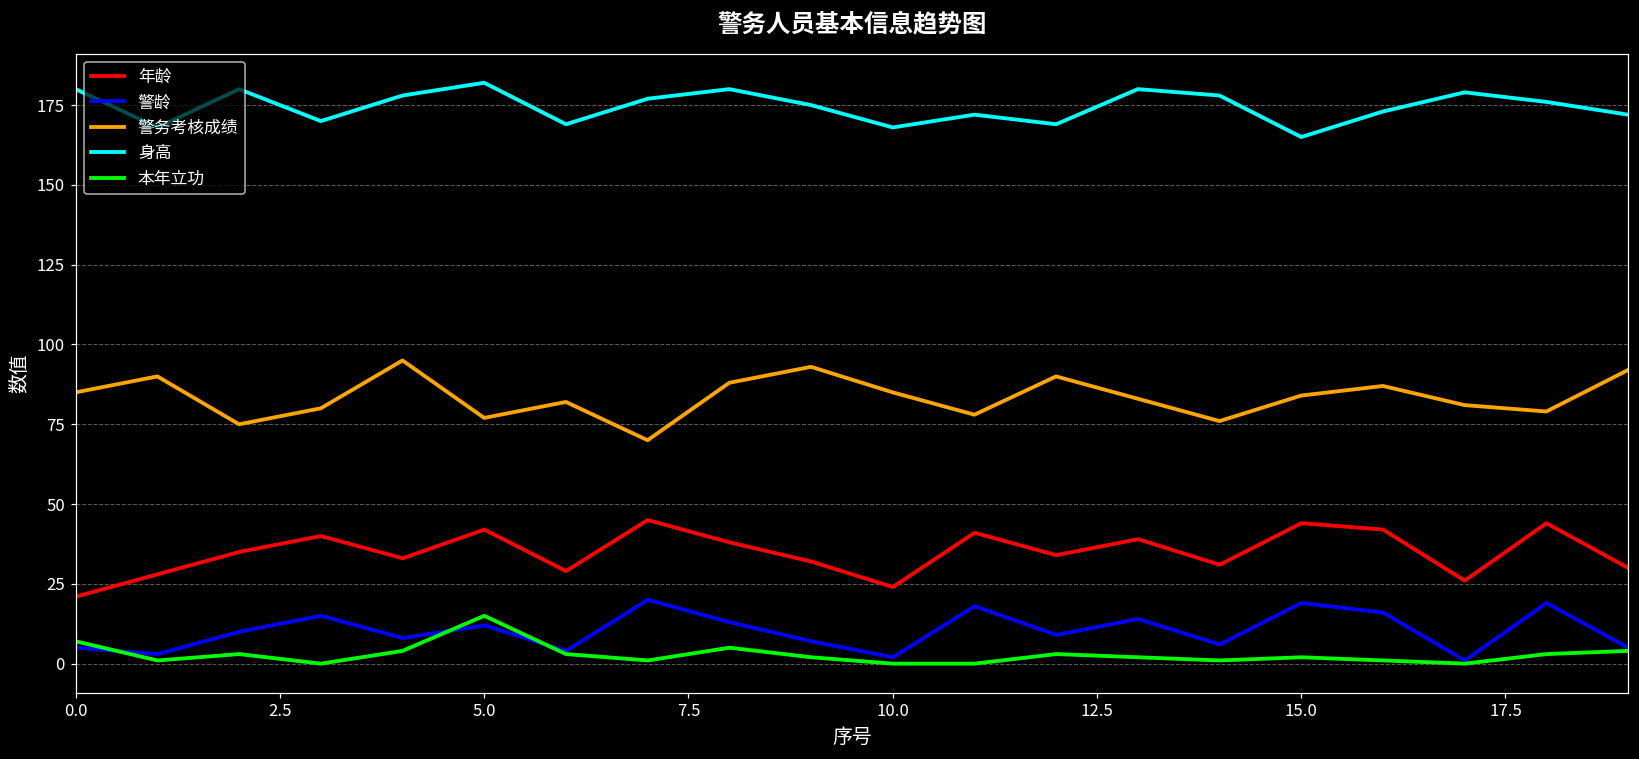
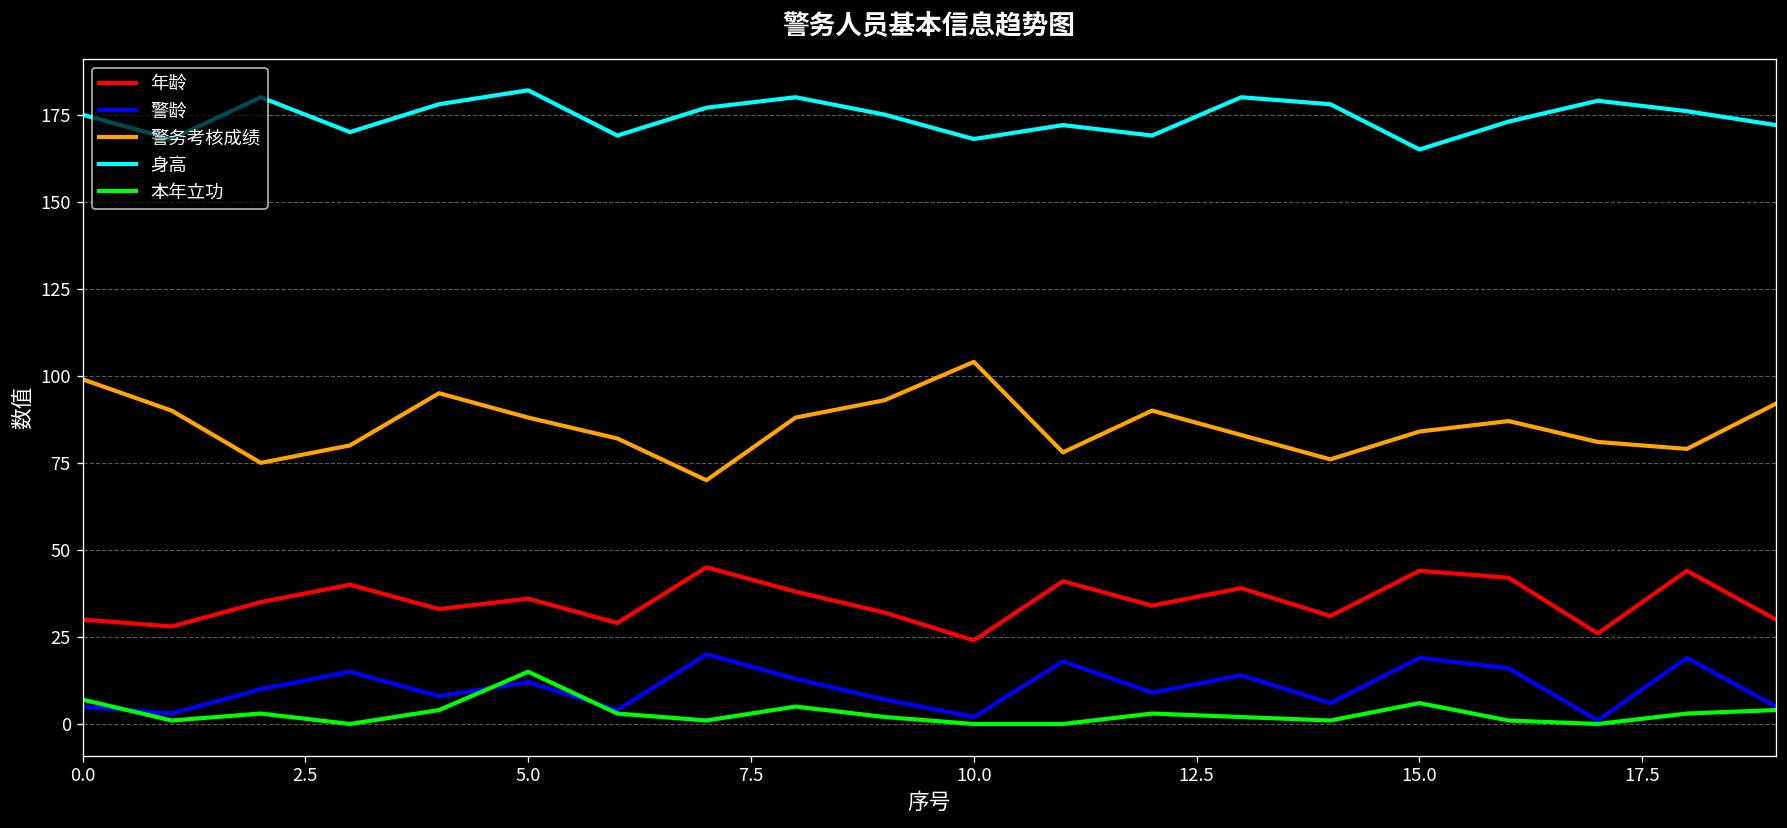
  {
    "年龄": {
-     "0.0": 21,
-     "5.0": 42,
+     "0.0": 30,
+     "5.0": 36,
      "10.0": 24,
      "15.0": 44
    },
    "警龄": {
      "0.0": 5,
      "5.0": 12,
      "10.0": 2,
      "15.0": 19
    },
    "警务考核成绩": {
-     "0.0": 85,
-     "5.0": 77,
-     "10.0": 85,
+     "0.0": 99,
+     "5.0": 88,
+     "10.0": 104,
      "15.0": 84
    },
    "身高": {
-     "0.0": 180,
+     "0.0": 175,
      "5.0": 182,
      "10.0": 168,
      "15.0": 165
    },
    "本年立功": {
      "0.0": 7,
      "5.0": 15,
      "10.0": 0,
-     "15.0": 2
+     "15.0": 6
    }
  }
